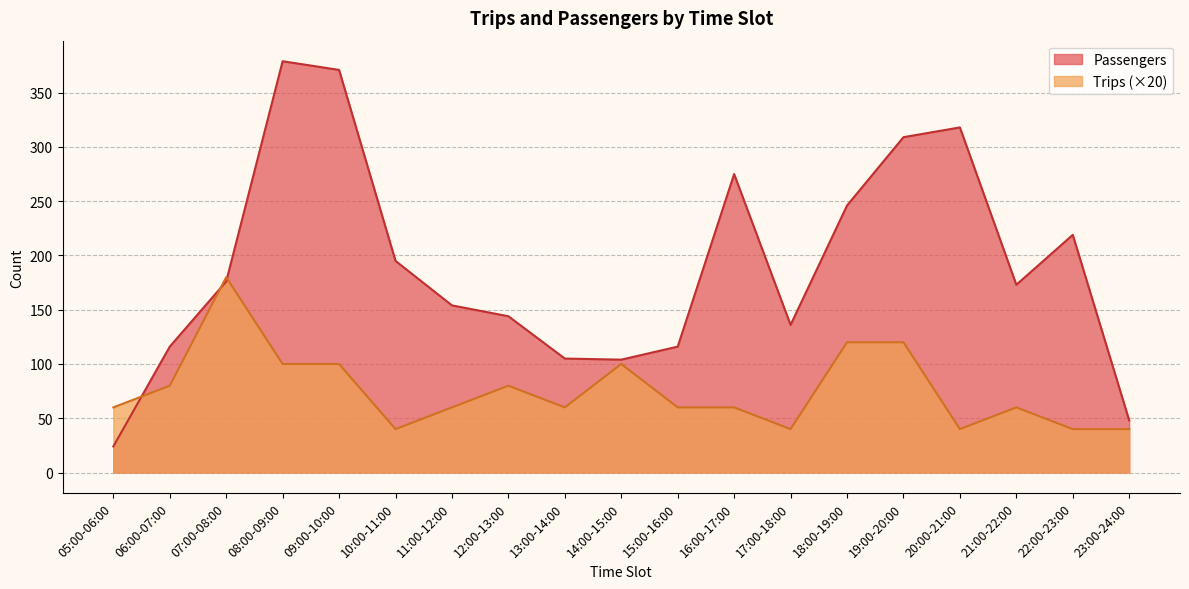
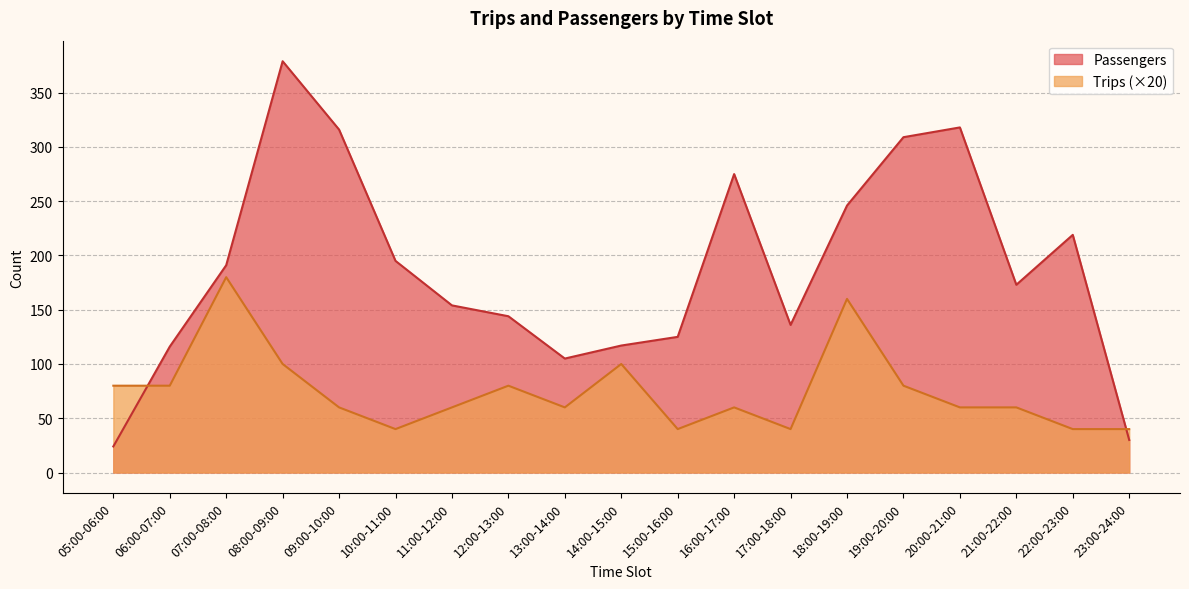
  {
    "Passengers": {
      "05:00-06:00": 24,
      "06:00-07:00": 116,
-     "07:00-08:00": 176,
+     "07:00-08:00": 191,
      "08:00-09:00": 379,
-     "09:00-10:00": 371,
+     "09:00-10:00": 316,
      "10:00-11:00": 195,
      "11:00-12:00": 154,
      "12:00-13:00": 144,
      "13:00-14:00": 105,
-     "14:00-15:00": 104,
-     "15:00-16:00": 116,
+     "14:00-15:00": 117,
+     "15:00-16:00": 125,
      "16:00-17:00": 275,
      "17:00-18:00": 136,
      "18:00-19:00": 246,
      "19:00-20:00": 309,
      "20:00-21:00": 318,
      "21:00-22:00": 173,
      "22:00-23:00": 219,
-     "23:00-24:00": 48
+     "23:00-24:00": 30
    },
    "Trips (×20)": {
-     "05:00-06:00": 60,
+     "05:00-06:00": 80,
      "06:00-07:00": 80,
      "07:00-08:00": 180,
      "08:00-09:00": 100,
-     "09:00-10:00": 100,
+     "09:00-10:00": 60,
      "10:00-11:00": 40,
      "11:00-12:00": 60,
      "12:00-13:00": 80,
      "13:00-14:00": 60,
      "14:00-15:00": 100,
-     "15:00-16:00": 60,
+     "15:00-16:00": 40,
      "16:00-17:00": 60,
      "17:00-18:00": 40,
-     "18:00-19:00": 120,
-     "19:00-20:00": 120,
-     "20:00-21:00": 40,
+     "18:00-19:00": 160,
+     "19:00-20:00": 80,
+     "20:00-21:00": 60,
      "21:00-22:00": 60,
      "22:00-23:00": 40,
      "23:00-24:00": 40
    }
  }
